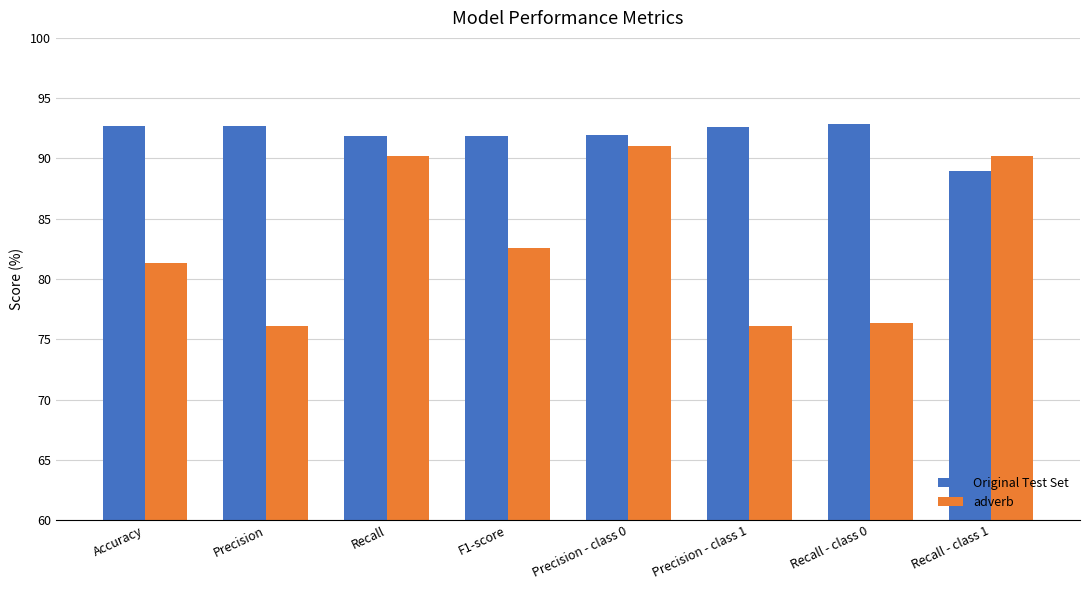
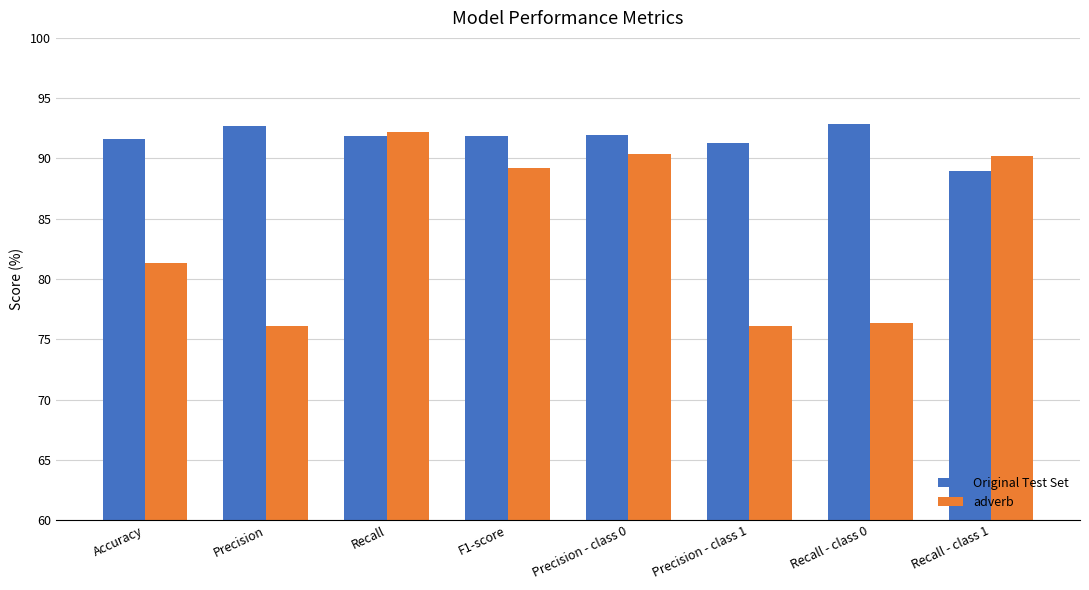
  {
    "Original Test Set": {
-     "Accuracy": 92.7,
+     "Accuracy": 91.7,
      "Precision": 92.7,
      "Recall": 91.8,
      "F1-score": 91.9,
      "Precision - class 0": 91.9,
-     "Precision - class 1": 92.6,
+     "Precision - class 1": 91.3,
      "Recall - class 0": 92.8,
      "Recall - class 1": 88.9
    },
    "adverb": {
      "Accuracy": 81.3,
      "Precision": 76.1,
-     "Recall": 90.2,
-     "F1-score": 82.6,
-     "Precision - class 0": 91.0,
+     "Recall": 92.2,
+     "F1-score": 89.2,
+     "Precision - class 0": 90.4,
      "Precision - class 1": 76.1,
      "Recall - class 0": 76.4,
      "Recall - class 1": 90.2
    }
  }
